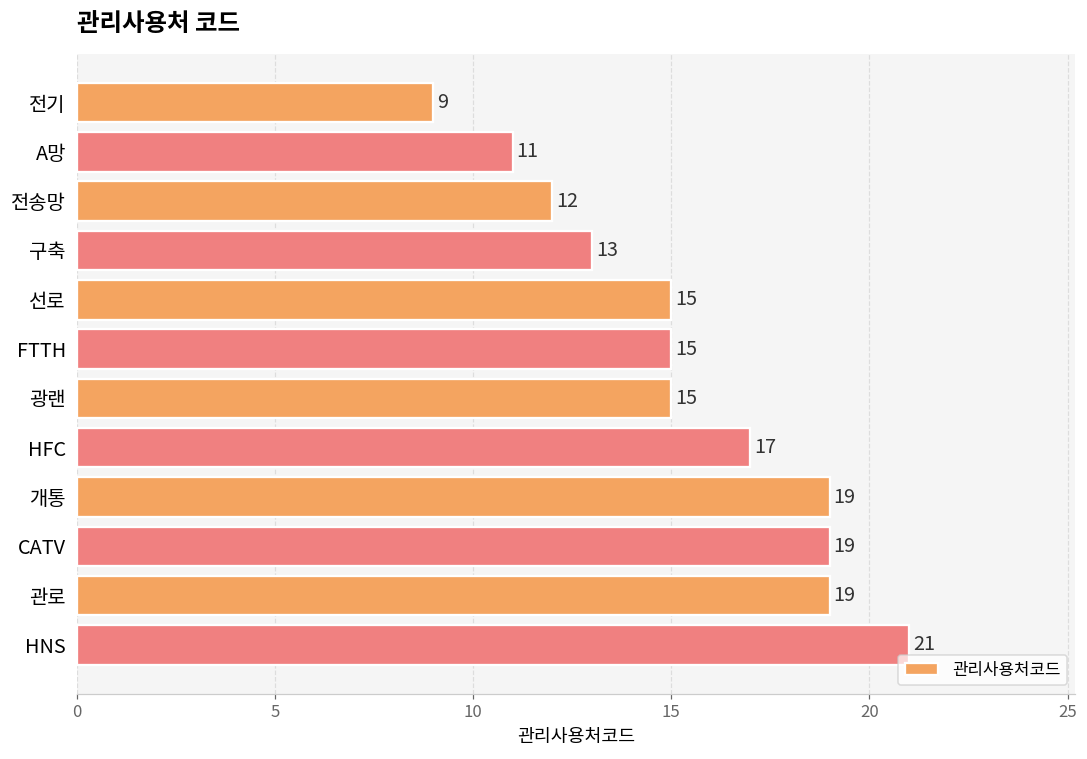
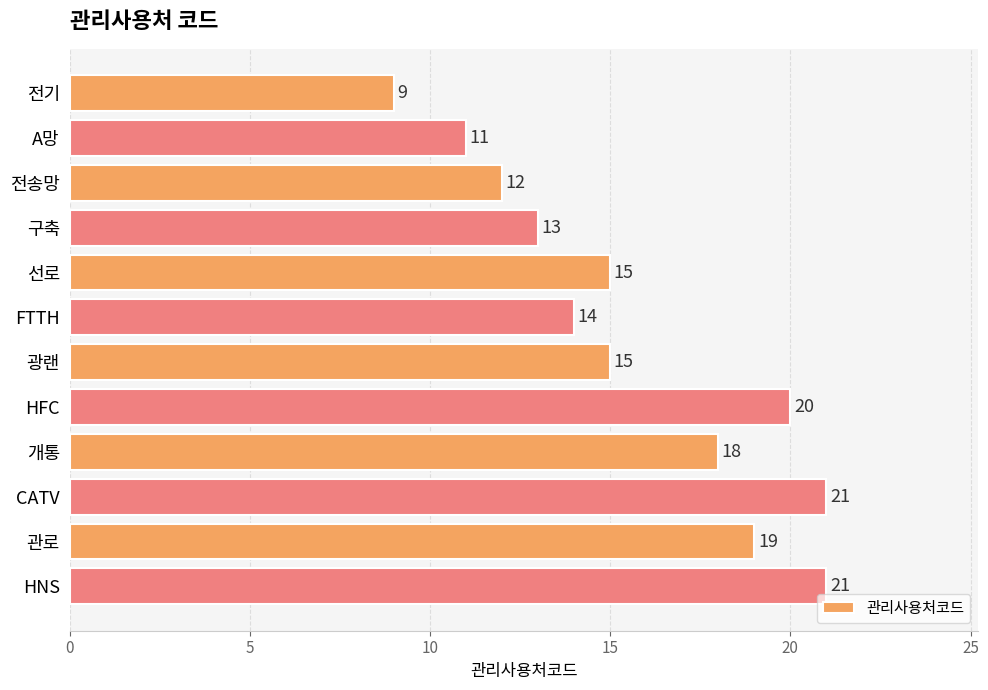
  {
    "전기": 9,
    "A망": 11,
    "전송망": 12,
    "구축": 13,
    "선로": 15,
-   "FTTH": 15,
+   "FTTH": 14,
    "광랜": 15,
-   "HFC": 17,
-   "개통": 19,
-   "CATV": 19,
+   "HFC": 20,
+   "개통": 18,
+   "CATV": 21,
    "관로": 19
  }
